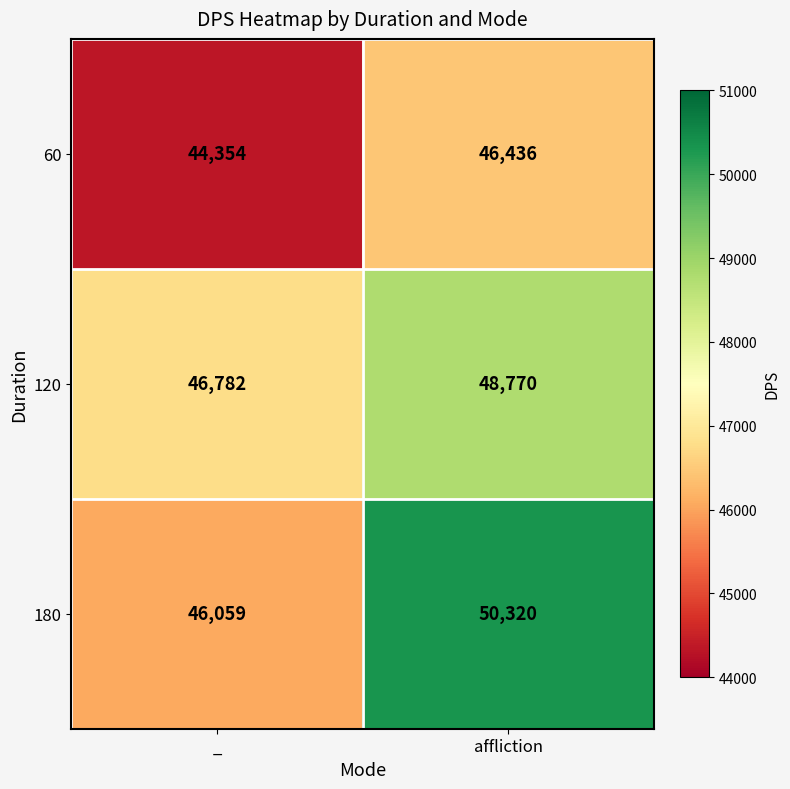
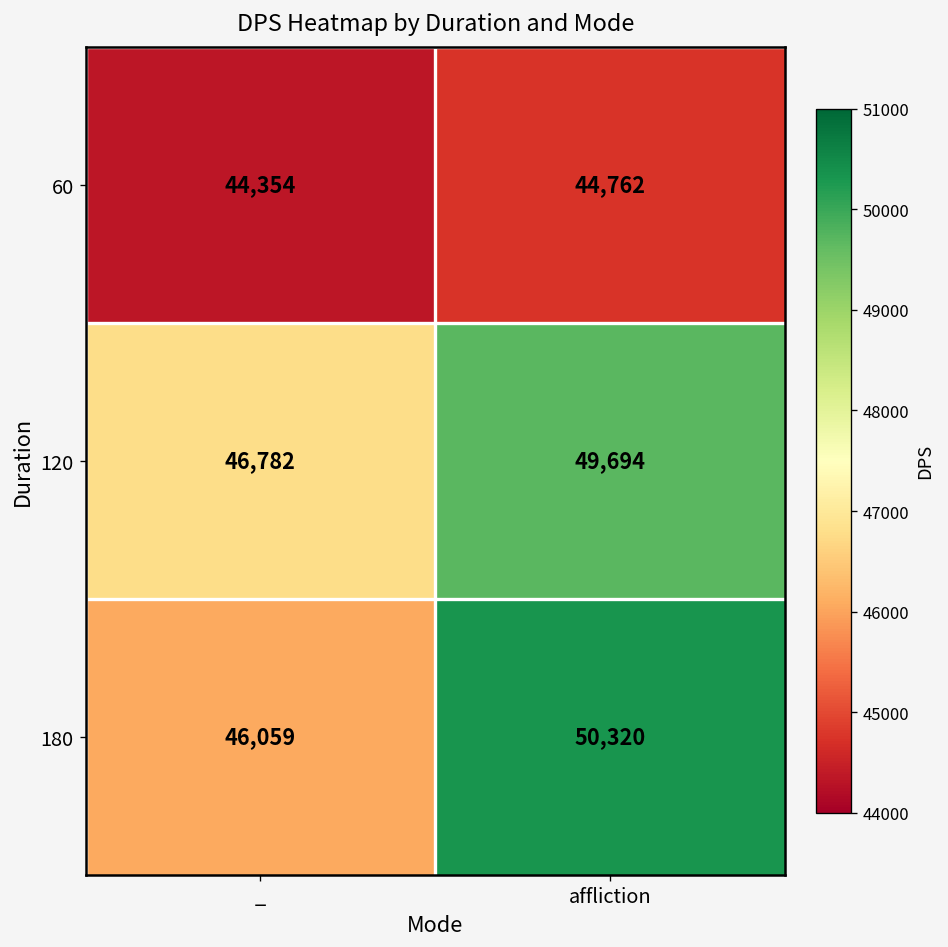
  {
    "60": {
      "_": "44,354",
-     "affliction": "46,436"
+     "affliction": "44,762"
    },
    "120": {
      "_": "46,782",
-     "affliction": "48,770"
+     "affliction": "49,694"
    },
    "180": {
      "_": "46,059",
      "affliction": "50,320"
    }
  }
